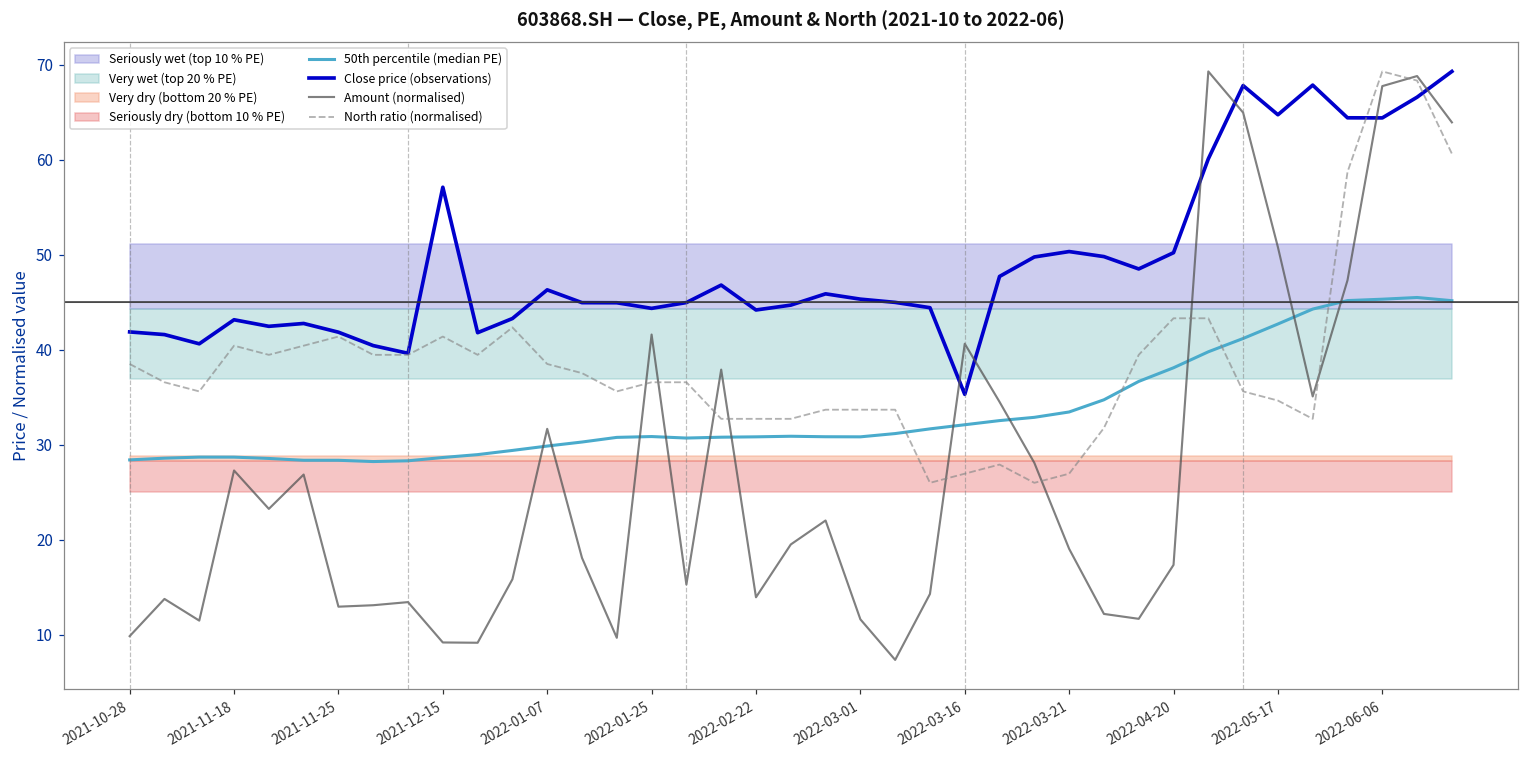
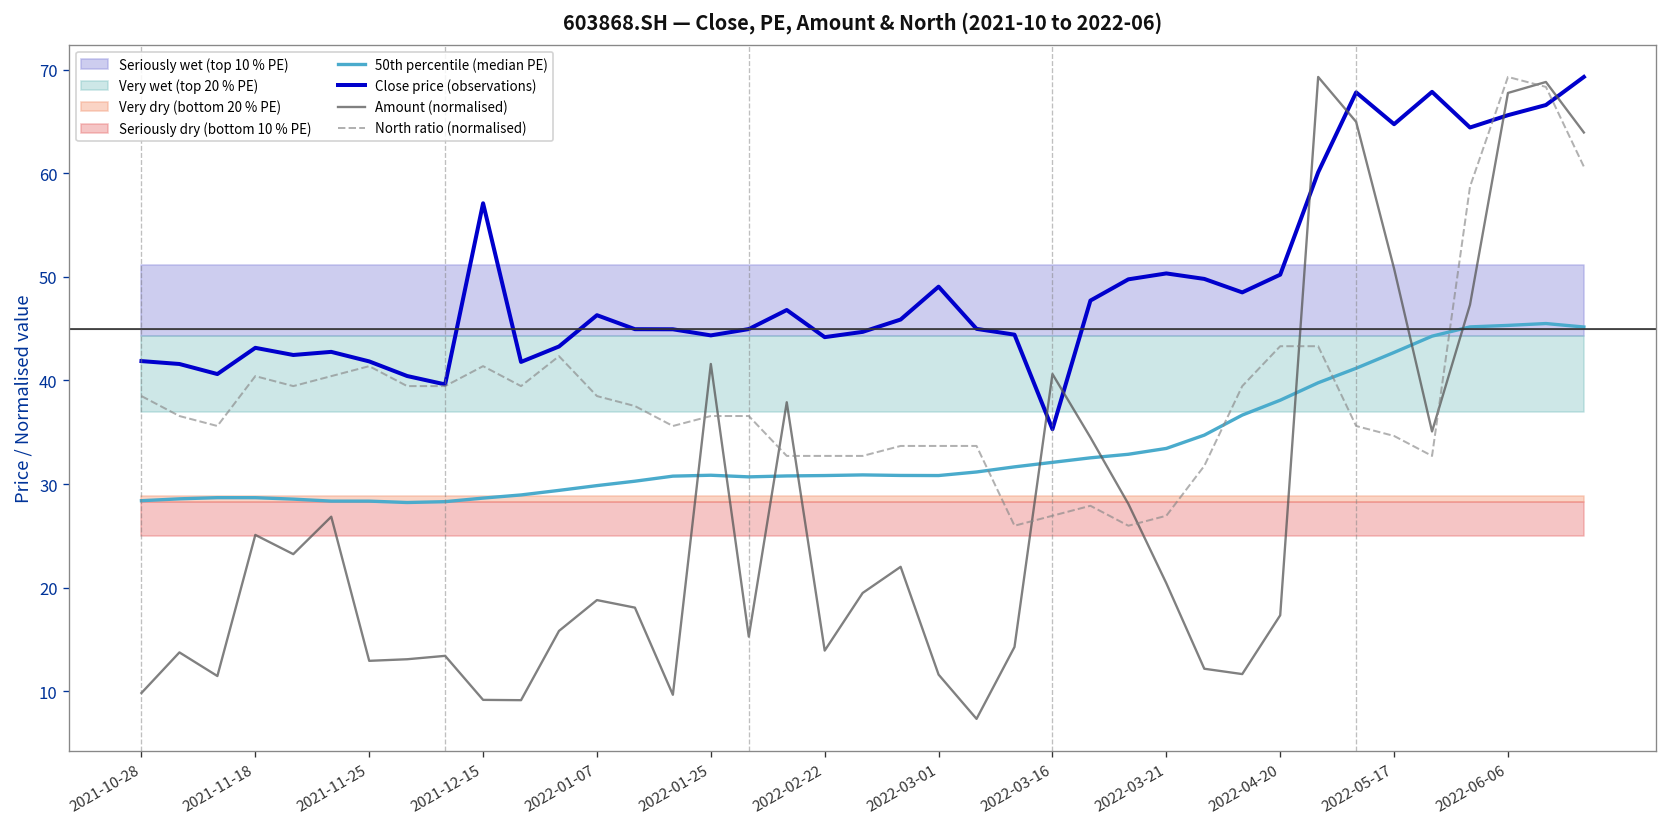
  {
    "Close price (observations)": {
      "2021-10-28": 42,
      "2021-11-18": 43,
      "2021-11-25": 42,
      "2021-12-15": 57,
      "2022-01-07": 46,
-     "2022-03-01": 45,
+     "2022-03-01": 49,
      "2022-03-16": 35,
      "2022-03-21": 50,
      "2022-04-20": 50,
      "2022-05-17": 65,
-     "2022-06-06": 64
+     "2022-06-06": 66
    },
    "Amount (normalised)": {
      "2021-10-28": 10,
-     "2021-11-18": 27,
+     "2021-11-18": 25,
      "2021-11-25": 13,
      "2021-12-15": 9,
-     "2022-01-07": 32,
+     "2022-01-07": 19,
      "2022-01-25": 42,
      "2022-02-22": 14,
      "2022-03-01": 12,
      "2022-03-16": 41,
-     "2022-03-21": 19,
+     "2022-03-21": 20,
      "2022-04-20": 17,
      "2022-05-17": 51,
      "2022-06-06": 68
    },
    "North ratio (normalised)": {
      "2021-10-28": 38,
      "2021-11-18": 40,
      "2021-11-25": 41,
      "2021-12-15": 41,
      "2022-01-07": 38,
      "2022-01-25": 37,
      "2022-02-22": 33,
      "2022-03-01": 34,
      "2022-03-16": 27,
      "2022-03-21": 27,
      "2022-04-20": 43,
      "2022-05-17": 35,
      "2022-06-06": 69
    }
  }
